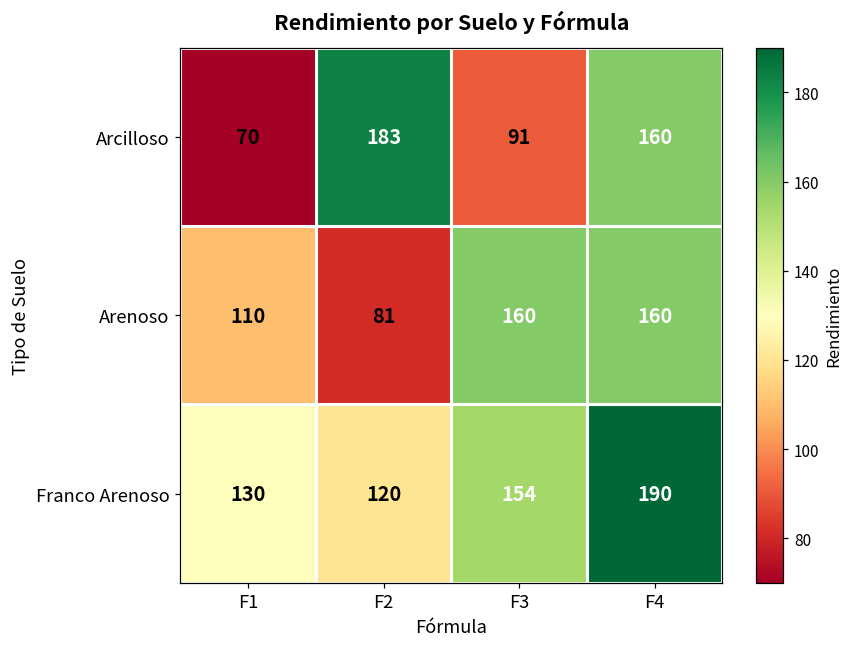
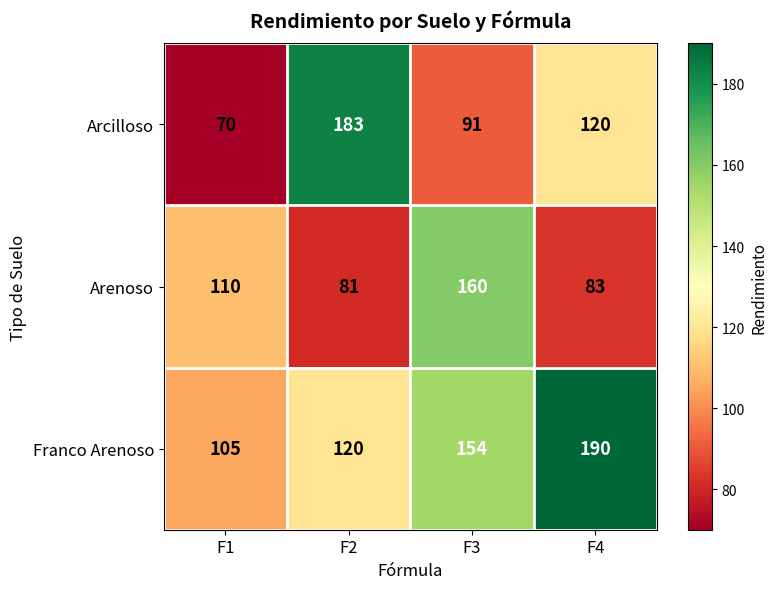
  {
    "Arcilloso": {
      "F1": 70,
      "F2": 183,
      "F3": 91,
-     "F4": 160
+     "F4": 120
    },
    "Arenoso": {
      "F1": 110,
      "F2": 81,
      "F3": 160,
-     "F4": 160
+     "F4": 83
    },
    "Franco Arenoso": {
-     "F1": 130,
+     "F1": 105,
      "F2": 120,
      "F3": 154,
      "F4": 190
    }
  }
